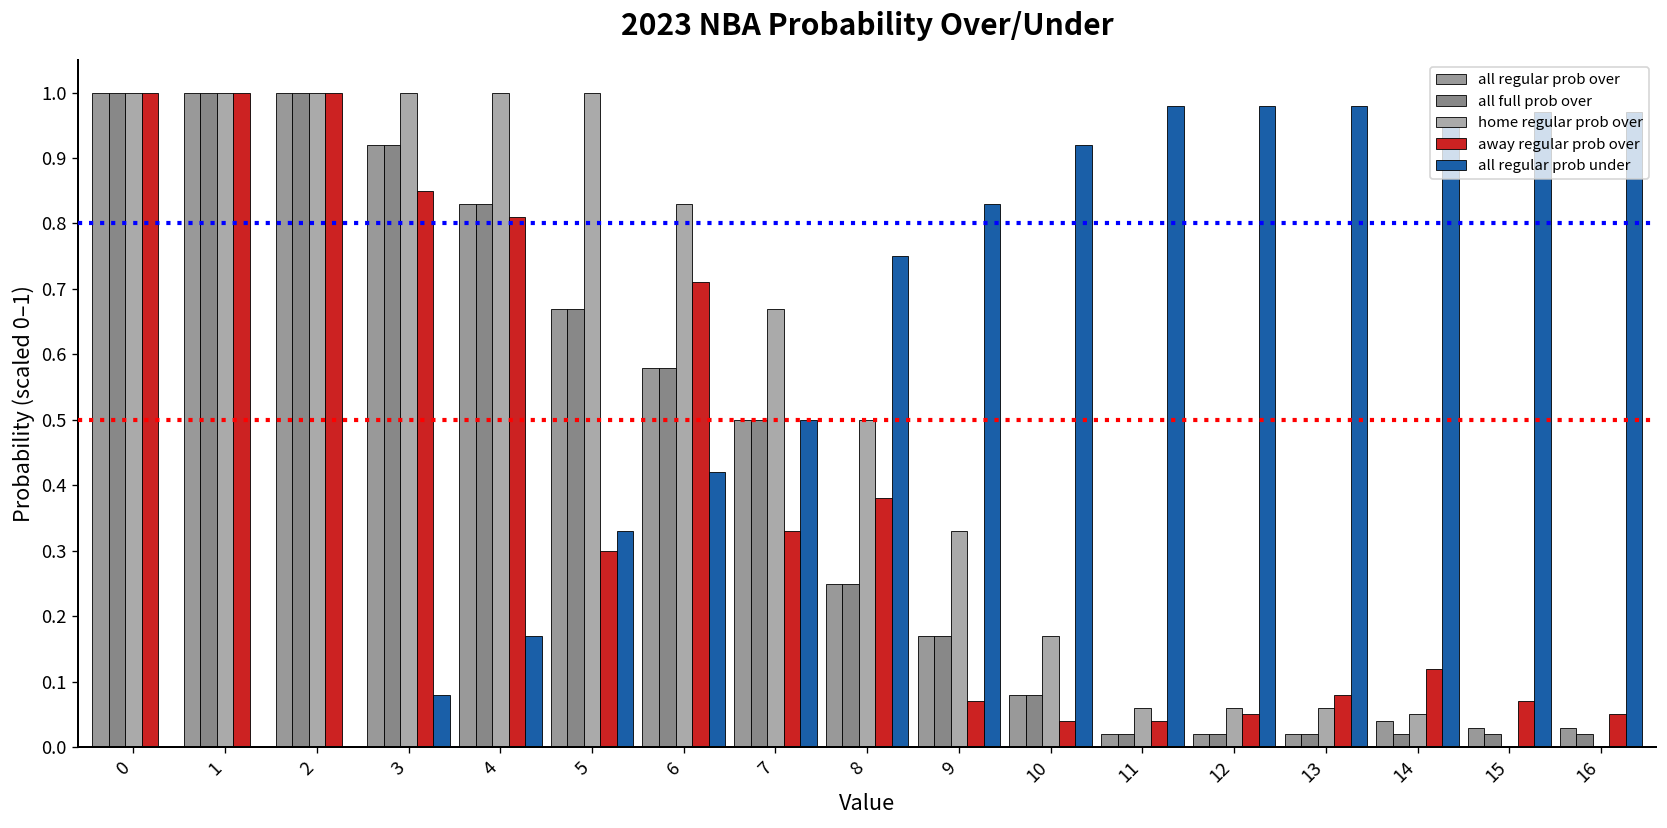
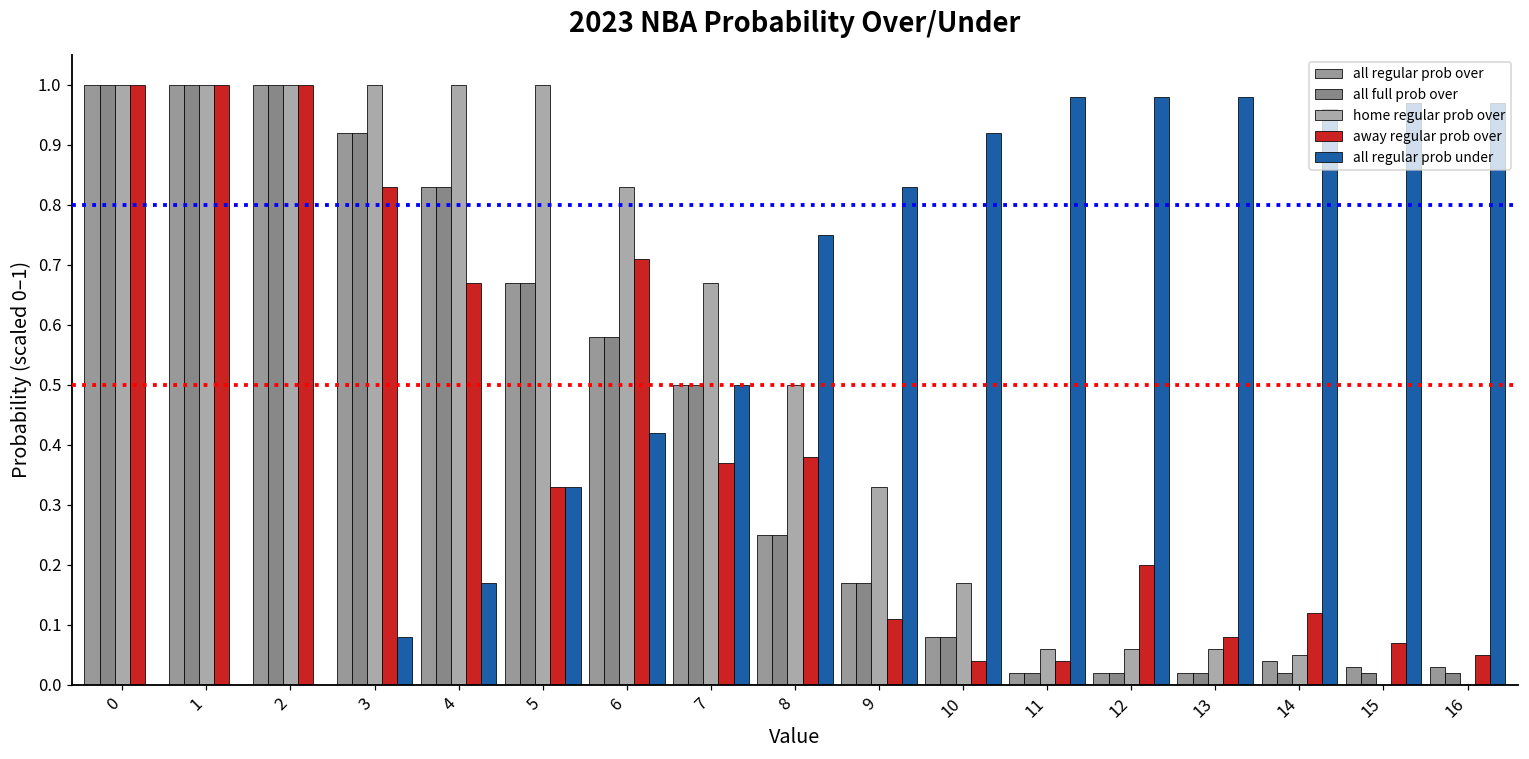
  {
    "away regular prob over": {
      "0": 1.00,
      "1": 1.00,
      "2": 1.00,
-     "3": 0.85,
-     "4": 0.81,
-     "5": 0.30,
+     "3": 0.83,
+     "4": 0.67,
+     "5": 0.33,
      "6": 0.71,
-     "7": 0.33,
+     "7": 0.37,
      "8": 0.38,
-     "9": 0.07,
+     "9": 0.11,
      "10": 0.04,
      "11": 0.04,
-     "12": 0.05,
+     "12": 0.20,
      "13": 0.08,
      "14": 0.12,
      "15": 0.07,
      "16": 0.05
    },
    "all regular prob under": {
      "0": 0.00,
      "1": 0.00,
      "2": 0.00,
      "3": 0.08,
      "4": 0.17,
      "5": 0.33,
      "6": 0.42,
      "7": 0.50,
      "8": 0.75,
      "9": 0.83,
      "10": 0.92,
      "11": 0.98,
      "12": 0.98,
      "13": 0.98
    }
  }
